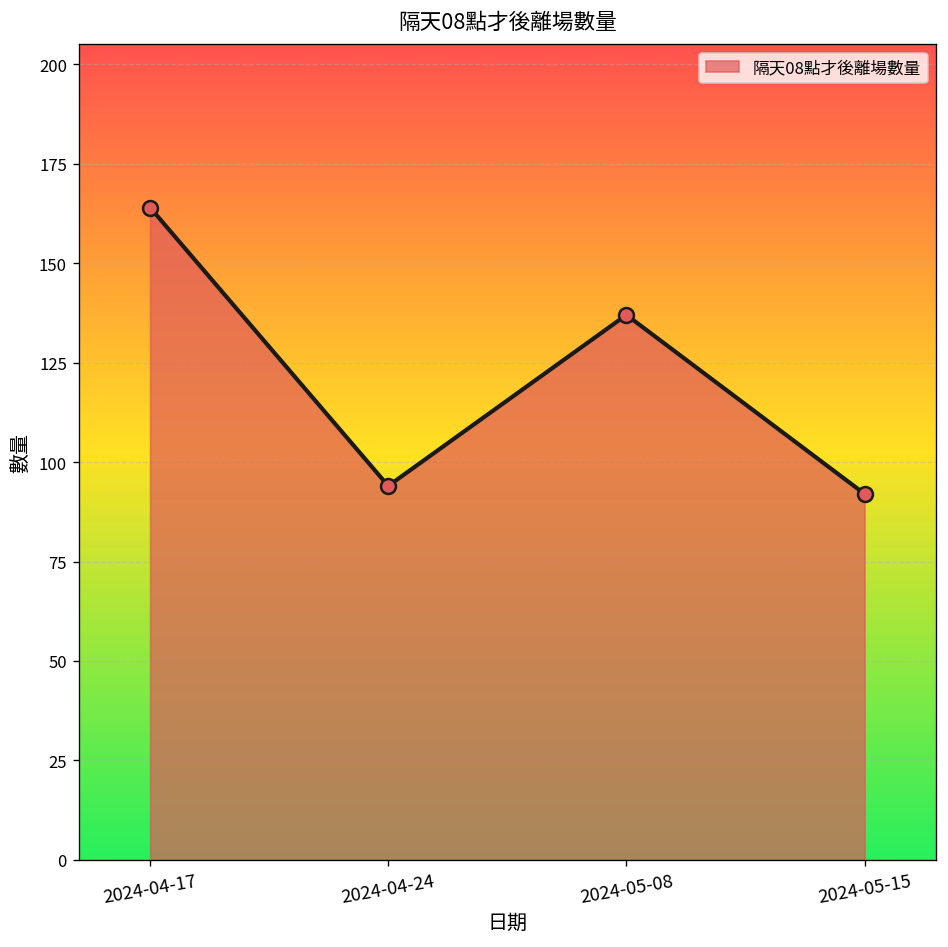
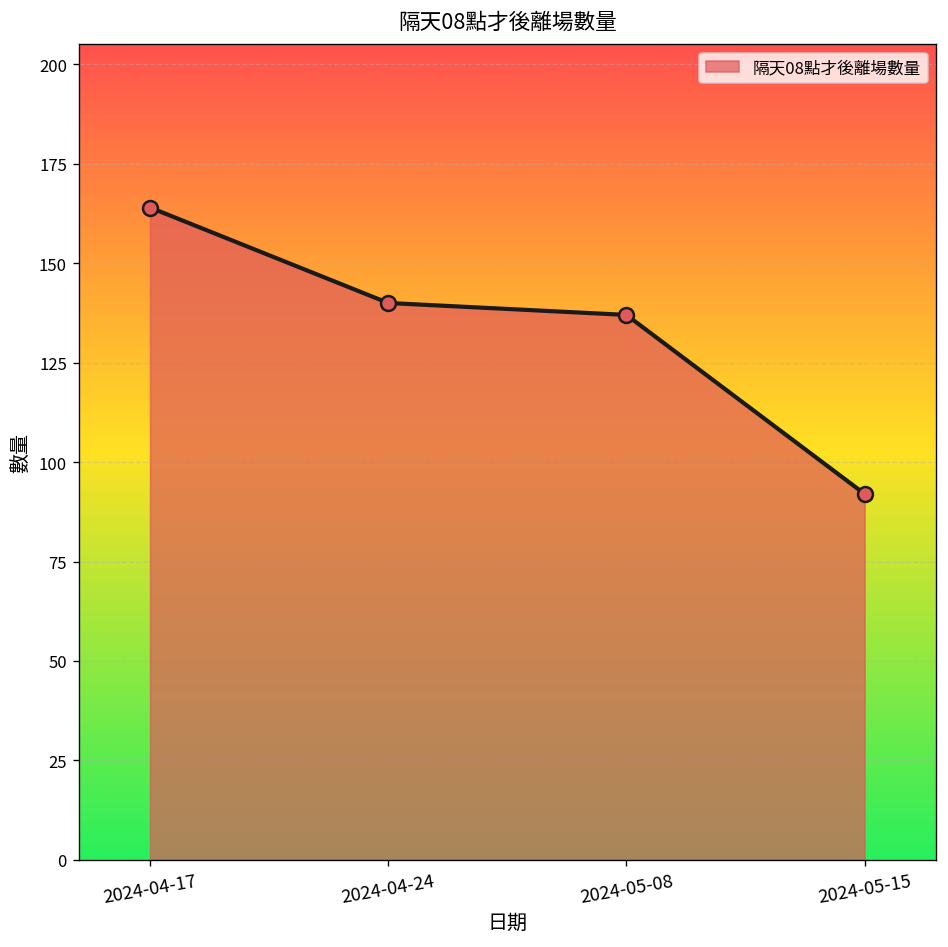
  {
    "2024-04-17": 164,
-   "2024-04-24": 94,
+   "2024-04-24": 140,
    "2024-05-08": 137,
    "2024-05-15": 92
  }
